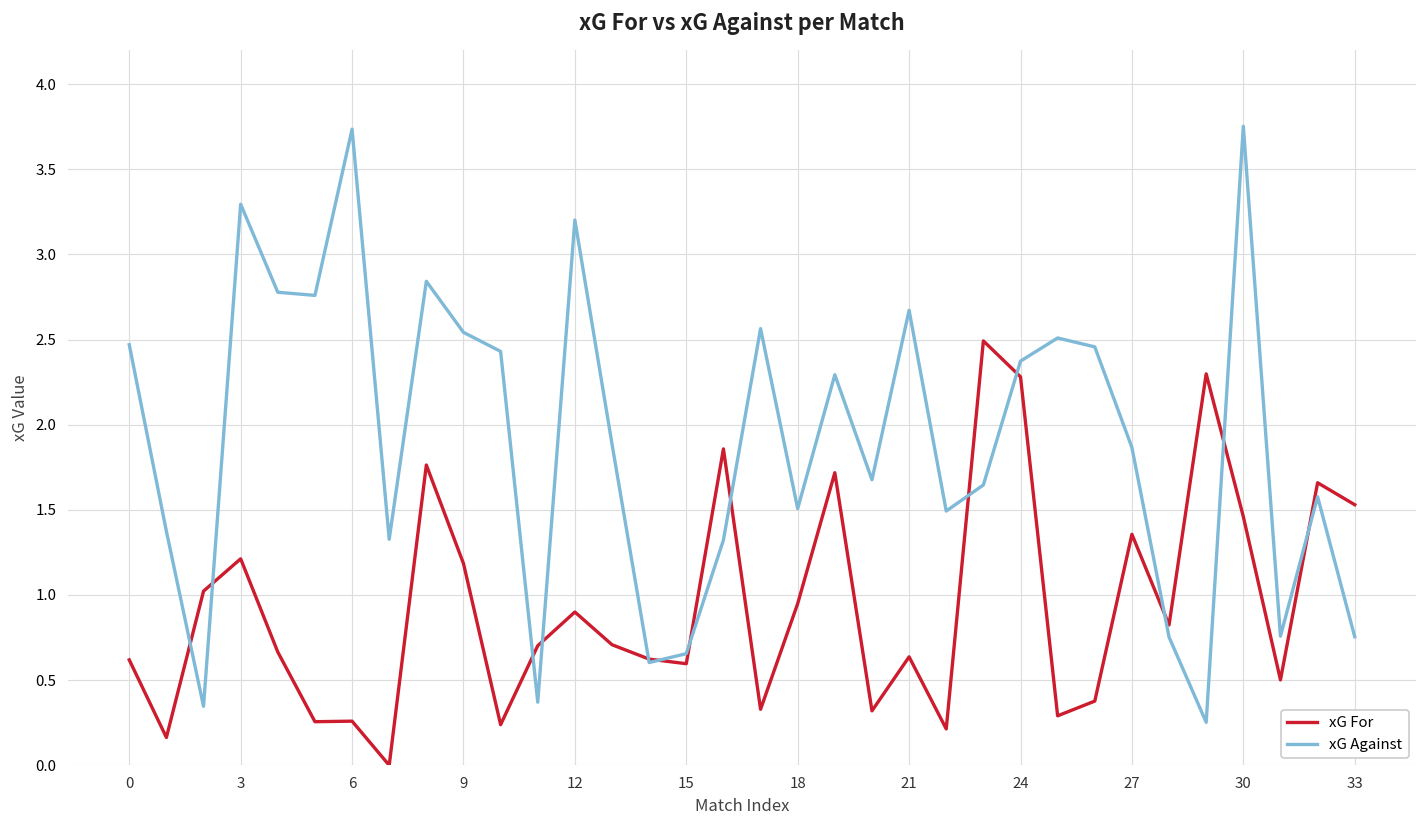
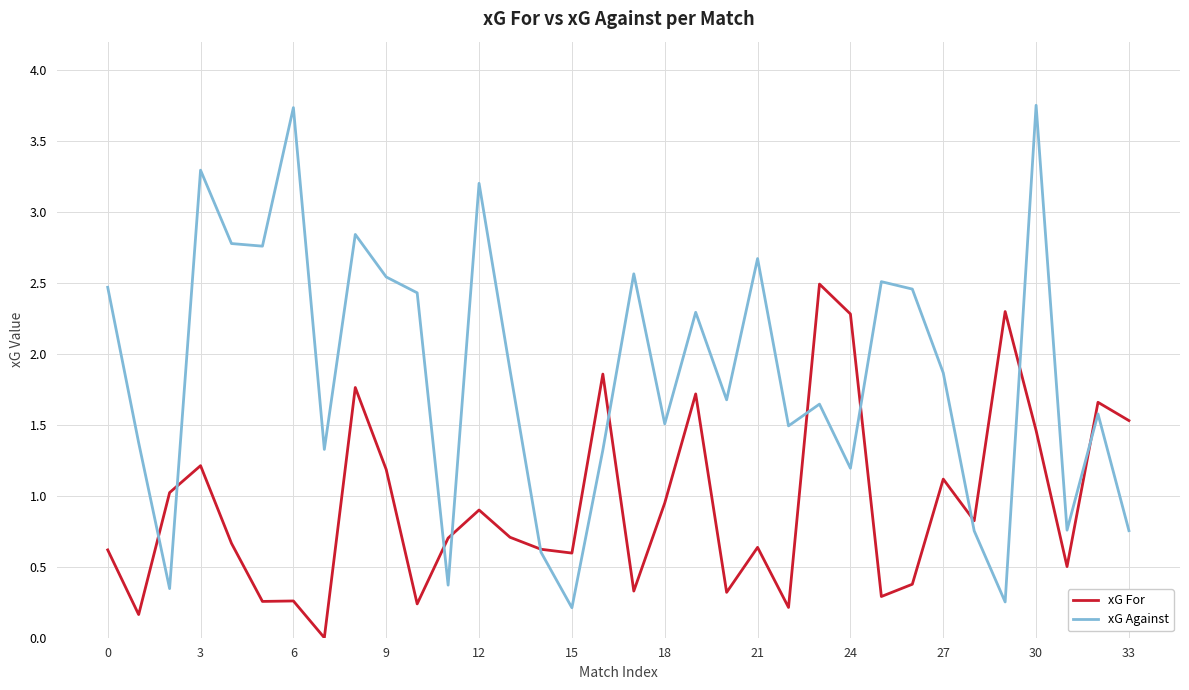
  {
    "xG For": {
      "0": 0.62,
      "3": 1.21,
      "6": 0.26,
      "9": 1.18,
      "12": 0.90,
      "15": 0.60,
      "18": 0.95,
      "21": 0.64,
      "24": 2.28,
-     "27": 1.36,
+     "27": 1.12,
      "30": 1.46,
      "33": 1.53
    },
    "xG Against": {
      "0": 2.47,
      "3": 3.29,
      "6": 3.74,
      "9": 2.54,
      "12": 3.20,
-     "15": 0.66,
+     "15": 0.21,
      "18": 1.51,
      "21": 2.67,
-     "24": 2.37,
+     "24": 1.19,
      "27": 1.87,
      "30": 3.75,
      "33": 0.75
    }
  }
